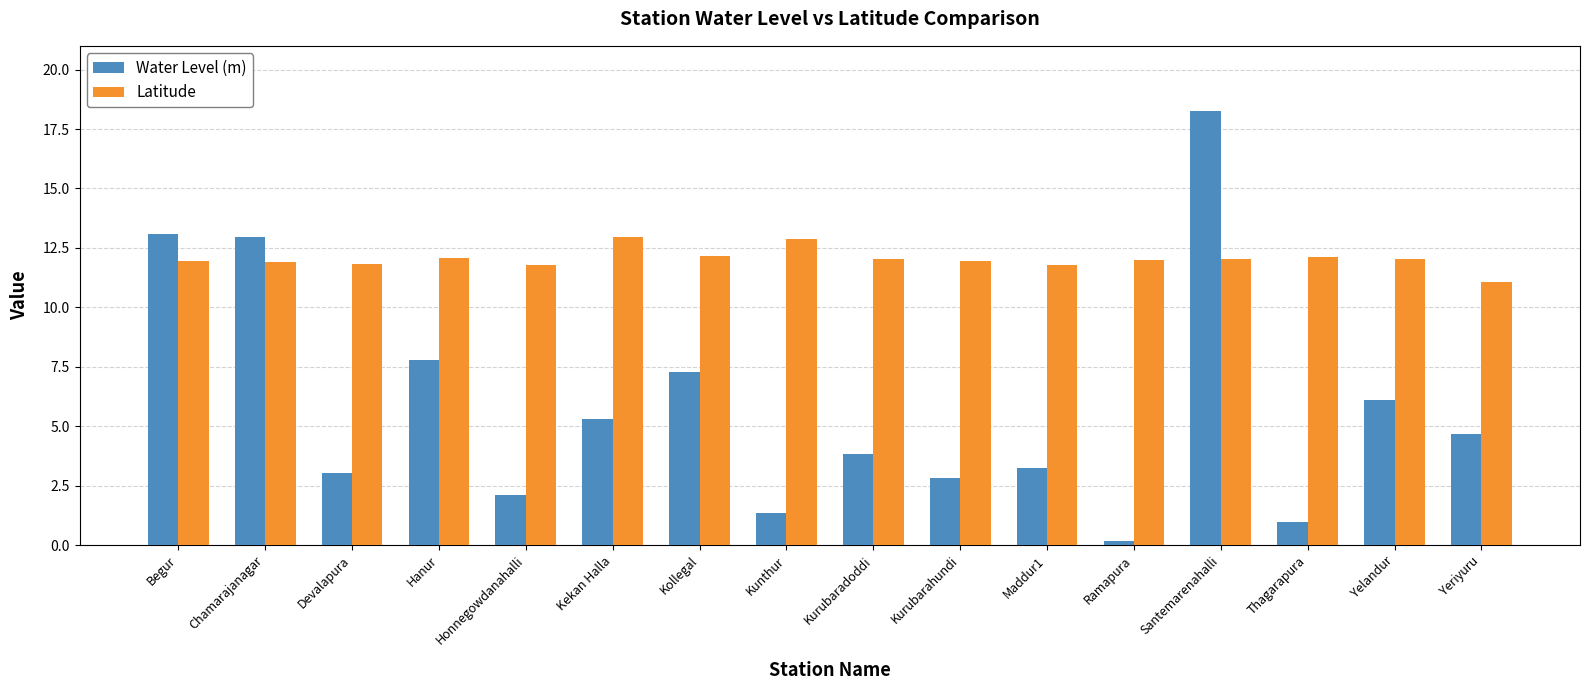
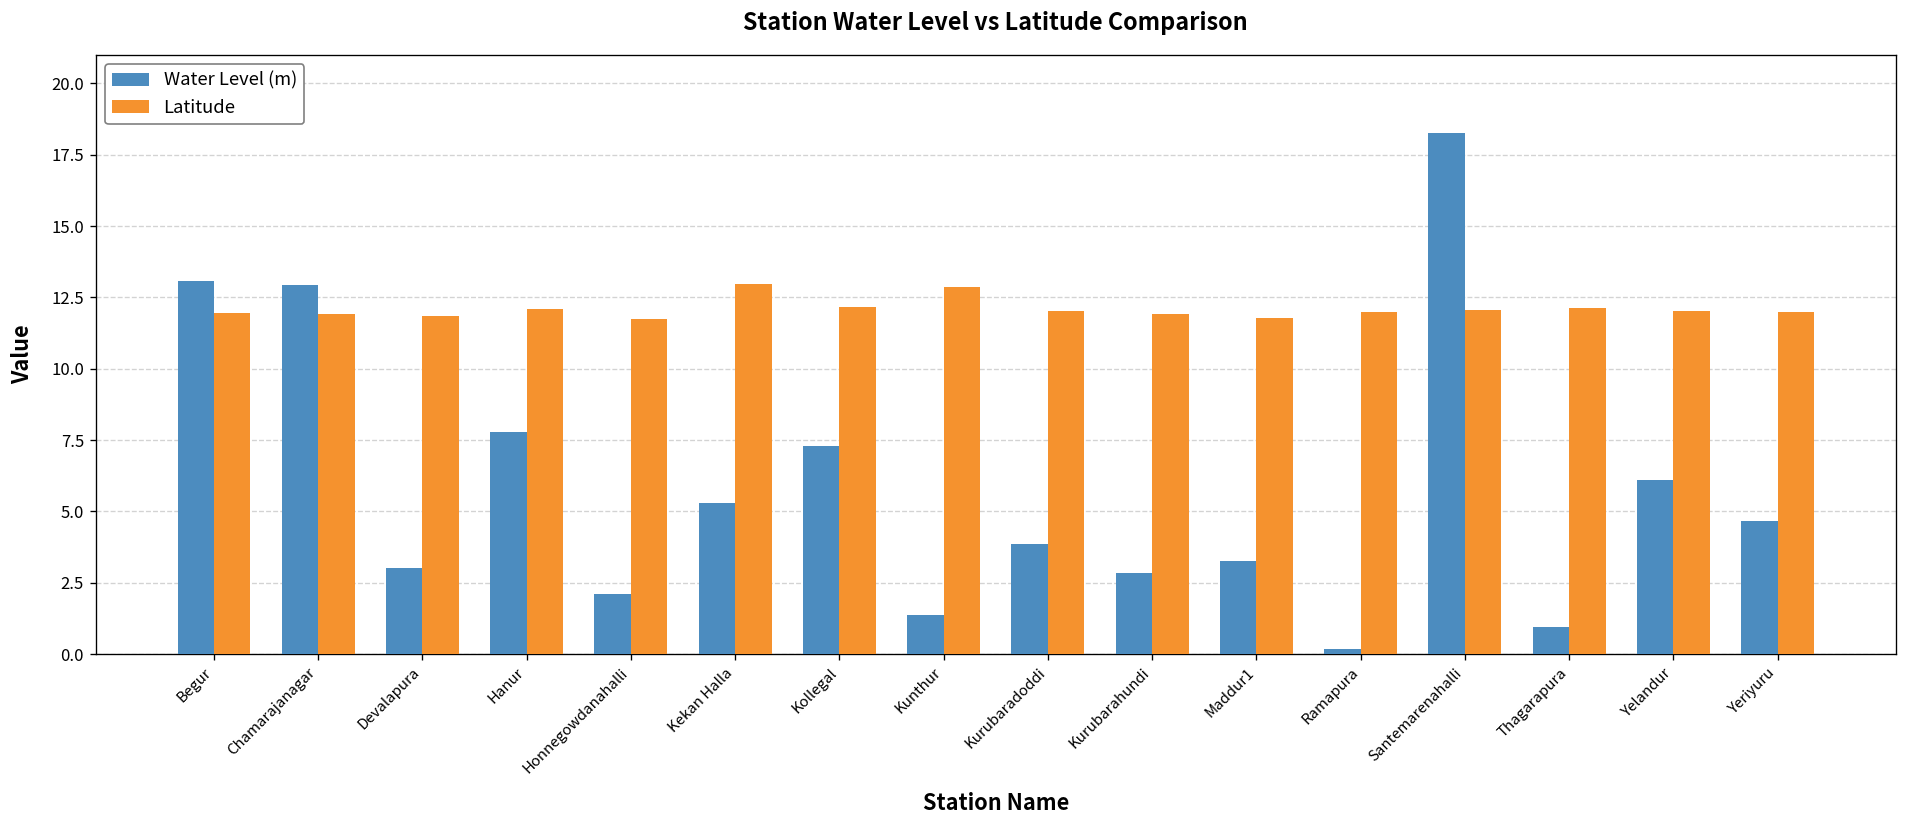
  {
    "Water Level (m)": {
      "Begur": 13.1,
      "Chamarajanagar": 13.0,
      "Devalapura": 3.0,
      "Hanur": 7.8,
      "Honnegowdanahalli": 2.1,
      "Kekan Halla": 5.3,
      "Kollegal": 7.3,
      "Kunthur": 1.4,
      "Kurubaradoddi": 3.9,
      "Kurubarahundi": 2.8,
      "Maddur1": 3.3,
      "Ramapura": 0.2,
      "Santemarenahalli": 18.3,
      "Thagarapura": 1.0,
      "Yelandur": 6.1,
      "Yeriyuru": 4.7
    },
    "Latitude": {
      "Begur": 11.9,
      "Chamarajanagar": 11.9,
      "Devalapura": 11.8,
      "Hanur": 12.1,
      "Honnegowdanahalli": 11.8,
      "Kekan Halla": 13.0,
      "Kollegal": 12.2,
      "Kunthur": 12.9,
      "Kurubaradoddi": 12.0,
      "Kurubarahundi": 11.9,
      "Maddur1": 11.8,
      "Ramapura": 12.0,
      "Santemarenahalli": 12.1,
      "Thagarapura": 12.1,
      "Yelandur": 12.0,
-     "Yeriyuru": 11.1
+     "Yeriyuru": 12.0
    }
  }
